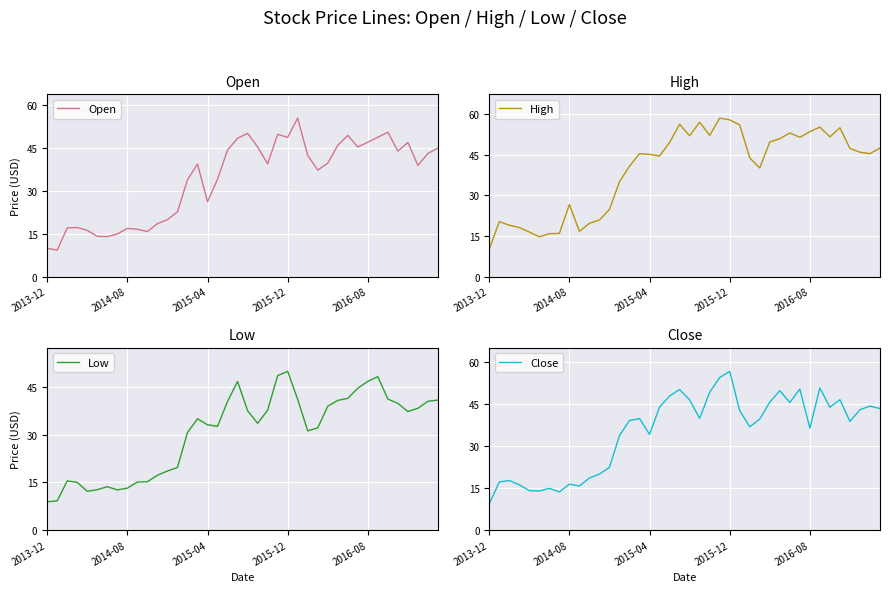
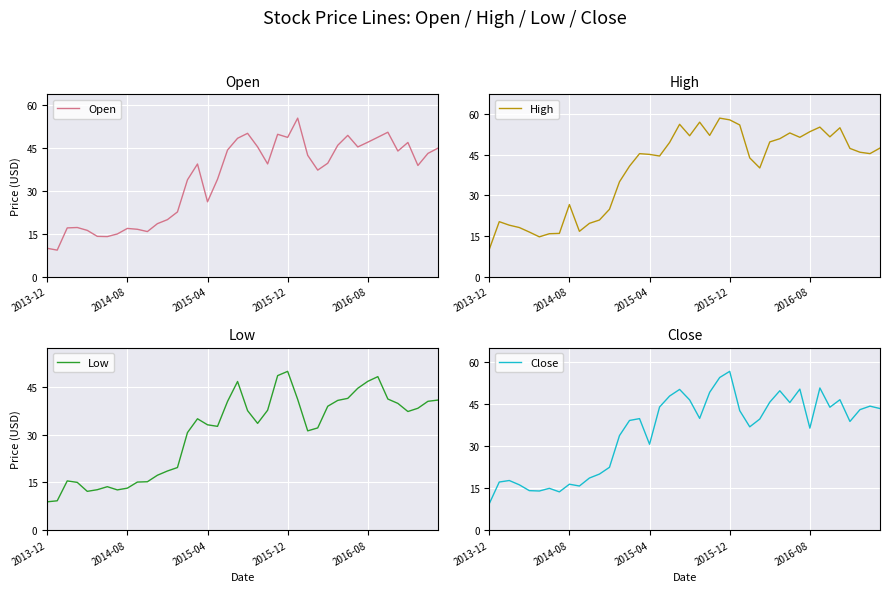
  {
    "Open": {
      "2013-12": 10,
      "2014-08": 17,
      "2015-04": 26,
      "2015-12": 49,
      "2016-08": 47
    },
    "High": {
      "2013-12": 10,
      "2014-08": 27,
      "2015-04": 45,
      "2015-12": 58,
      "2016-08": 53
    },
    "Low": {
      "2013-12": 9,
      "2014-08": 13,
      "2015-04": 33,
      "2015-12": 50,
      "2016-08": 47
    },
    "Close": {
      "2013-12": 9,
      "2014-08": 16,
-     "2015-04": 34,
+     "2015-04": 31,
      "2015-12": 57,
      "2016-08": 36
    }
  }
